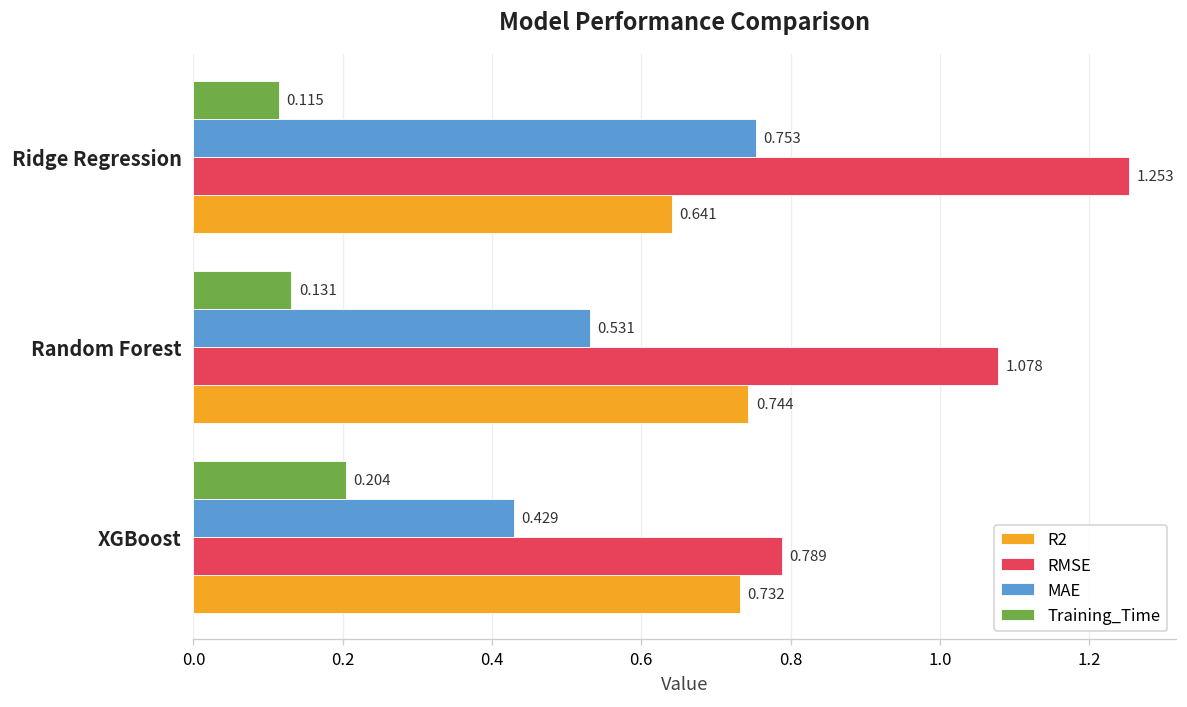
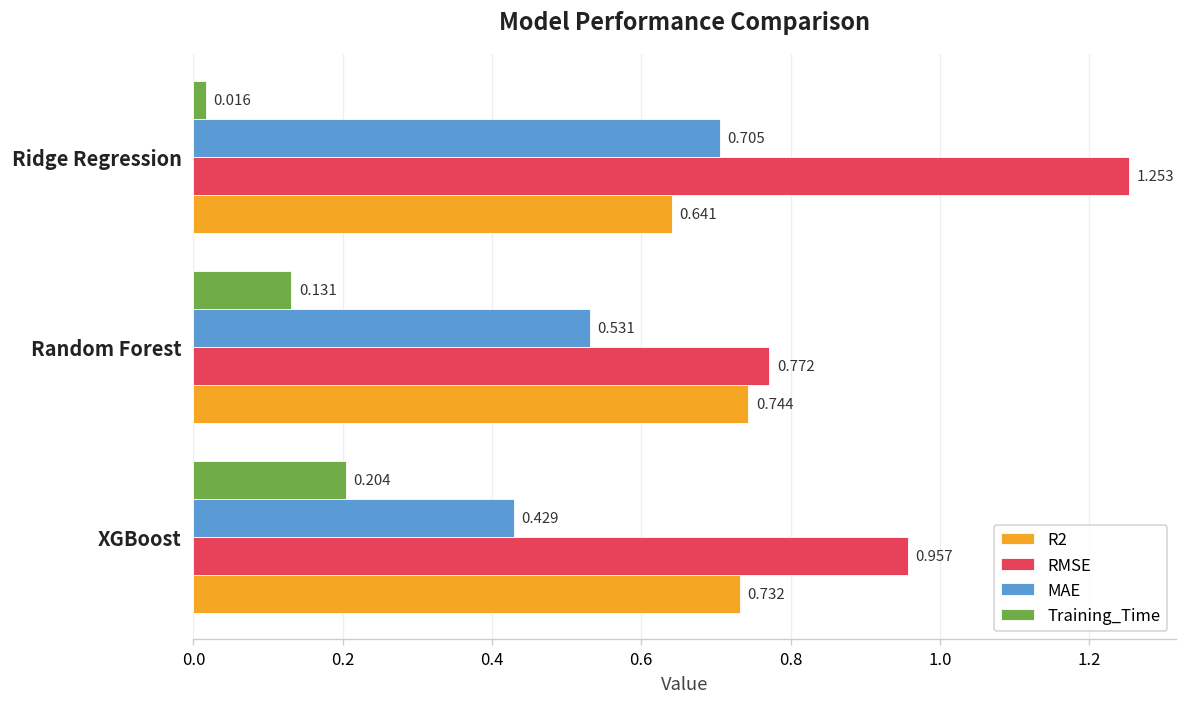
  {
    "R2": {
      "Ridge Regression": 0.641,
      "Random Forest": 0.744,
      "XGBoost": 0.732
    },
    "RMSE": {
      "Ridge Regression": 1.253,
-     "Random Forest": 1.078,
-     "XGBoost": 0.789
+     "Random Forest": 0.772,
+     "XGBoost": 0.957
    },
    "MAE": {
-     "Ridge Regression": 0.753,
+     "Ridge Regression": 0.705,
      "Random Forest": 0.531,
      "XGBoost": 0.429
    },
    "Training_Time": {
-     "Ridge Regression": 0.115,
+     "Ridge Regression": 0.016,
      "Random Forest": 0.131,
      "XGBoost": 0.204
    }
  }
